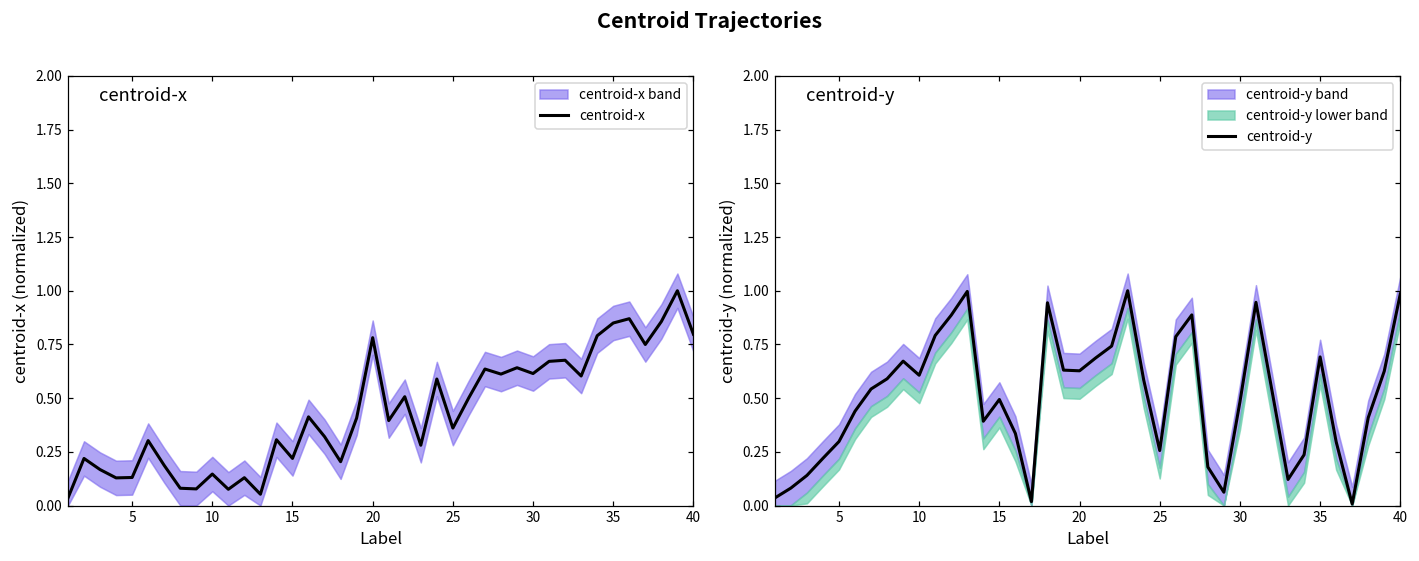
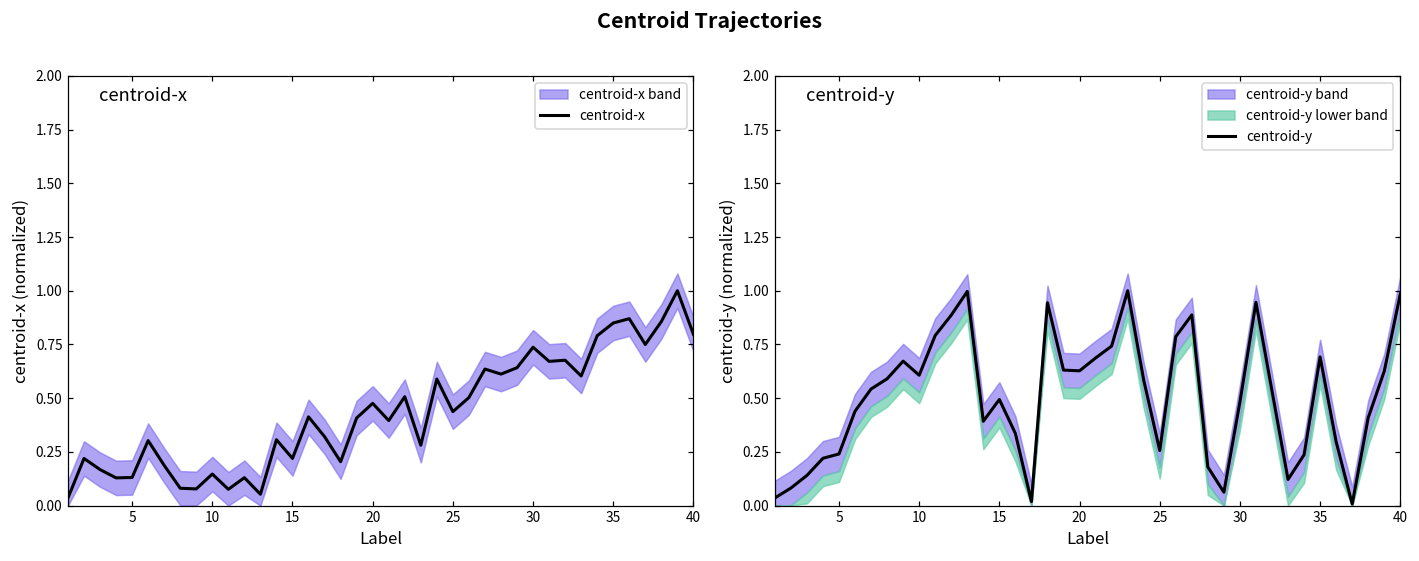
  {
    "centroid-x": {
      "centroid-x": {
        "5": 0.13,
        "10": 0.15,
        "15": 0.22,
-       "20": 0.78,
-       "25": 0.36,
-       "30": 0.61,
+       "20": 0.48,
+       "25": 0.44,
+       "30": 0.74,
        "35": 0.85,
        "40": 0.80
      }
    },
    "centroid-y": {
      "centroid-y": {
-       "5": 0.30,
+       "5": 0.24,
        "10": 0.61,
        "15": 0.49,
        "20": 0.63,
        "25": 0.26,
        "30": 0.48,
        "35": 0.69,
        "40": 0.99
      },
      "centroid-y band": {
        "5": 0.16,
        "10": 0.16,
        "15": 0.16,
        "20": 0.16,
        "25": 0.16,
        "30": 0.16,
        "35": 0.16,
        "40": 0.16
      }
    }
  }
